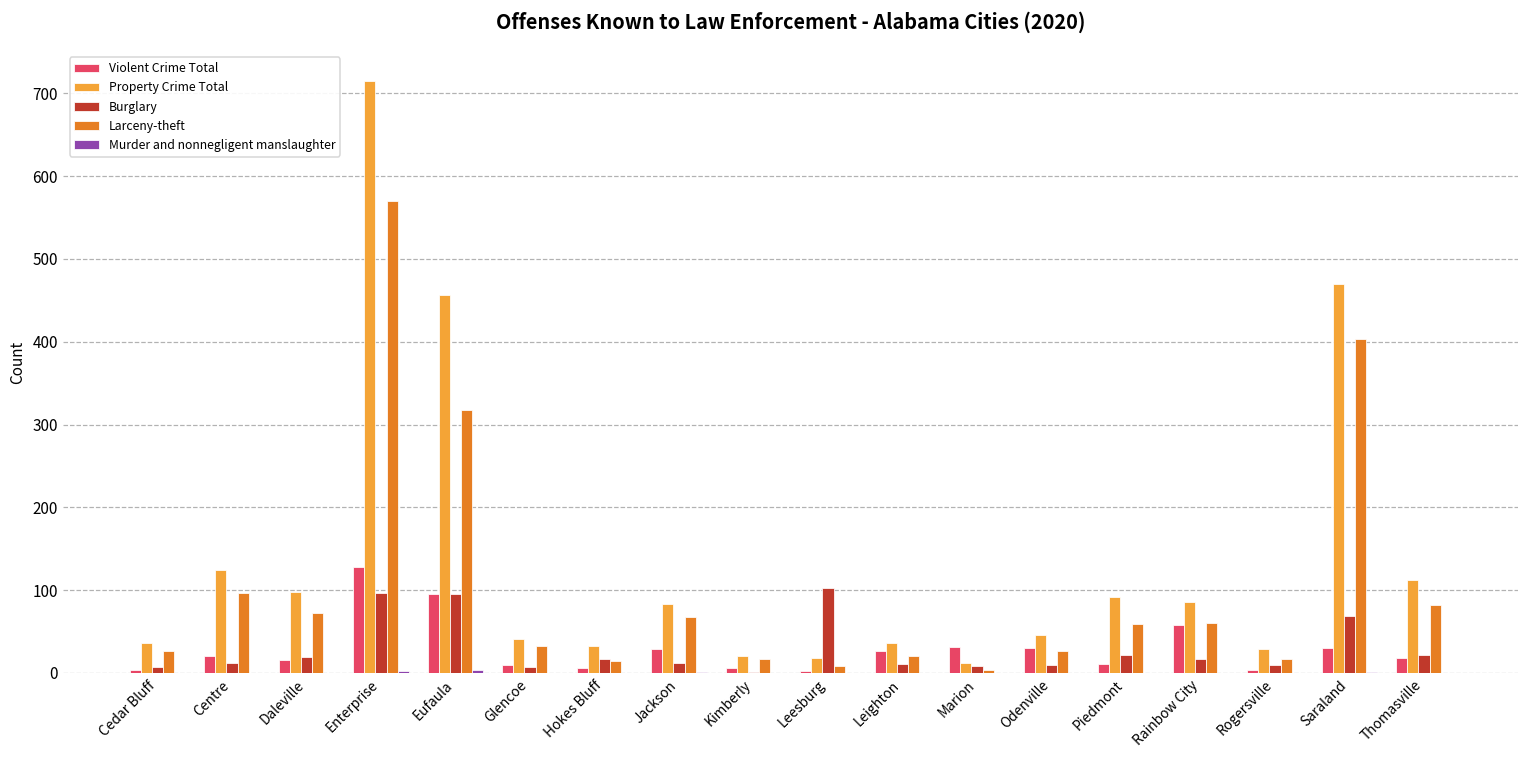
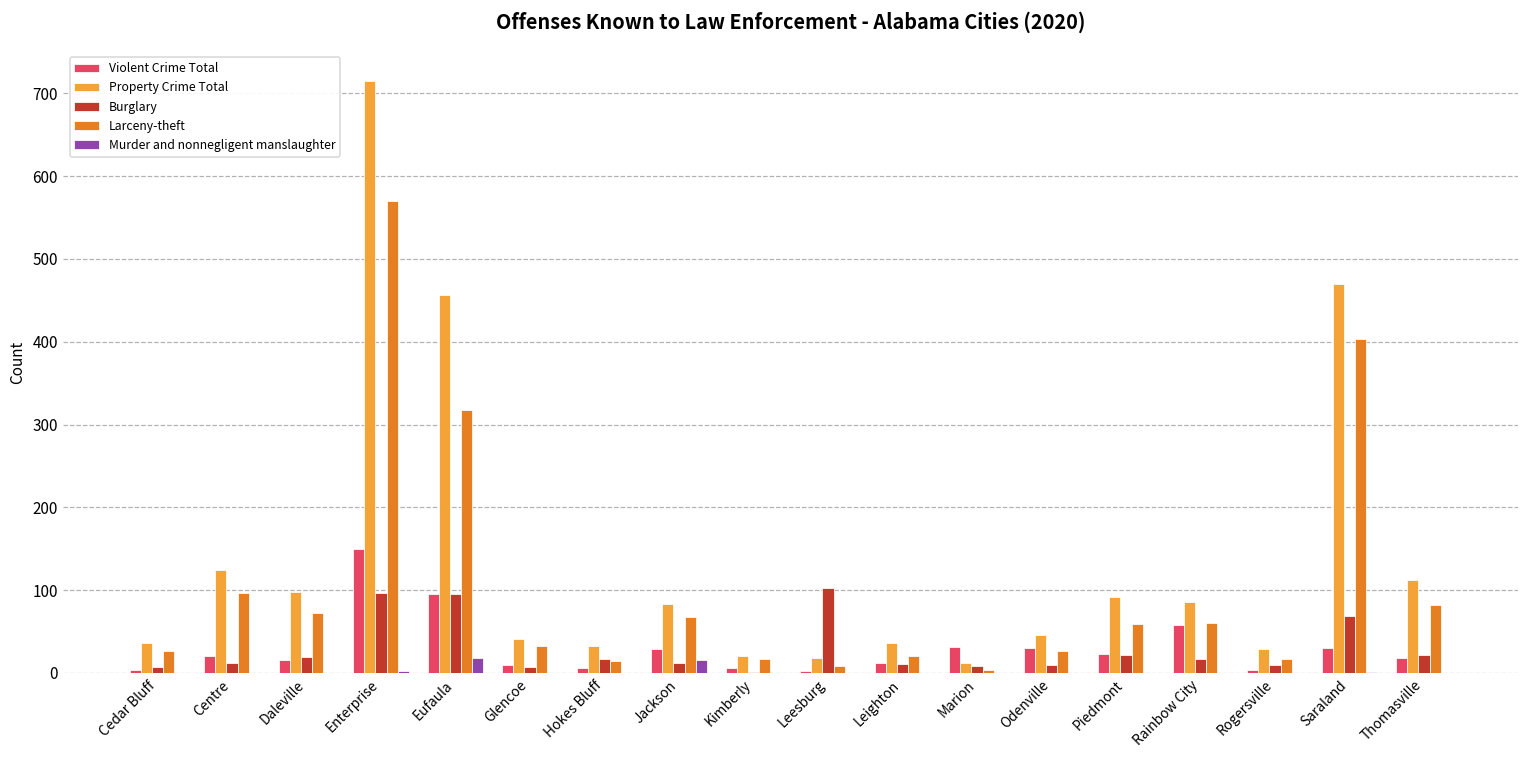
  {
    "Violent Crime Total": {
      "Cedar Bluff": 0,
      "Centre": 20,
      "Daleville": 20,
-     "Enterprise": 130,
+     "Enterprise": 150,
      "Eufaula": 100,
      "Glencoe": 10,
      "Hokes Bluff": 10,
      "Jackson": 30,
      "Kimberly": 10,
-     "Leighton": 30,
+     "Leighton": 10,
      "Marion": 30,
      "Odenville": 30,
-     "Piedmont": 10,
+     "Piedmont": 20,
      "Rainbow City": 60,
      "Rogersville": 0,
      "Saraland": 30,
      "Thomasville": 20
    },
    "Burglary": {
      "Cedar Bluff": 10,
      "Centre": 10,
      "Daleville": 20,
      "Enterprise": 100,
      "Eufaula": 100,
      "Glencoe": 10,
      "Hokes Bluff": 20,
      "Jackson": 10,
      "Leesburg": 100,
      "Leighton": 10,
      "Marion": 10,
      "Odenville": 10,
      "Piedmont": 20,
      "Rainbow City": 20,
      "Rogersville": 10,
      "Saraland": 70,
      "Thomasville": 20
    },
    "Murder and nonnegligent manslaughter": {
      "Cedar Bluff": 0,
      "Centre": 0,
      "Daleville": 0,
-     "Eufaula": 0,
+     "Eufaula": 20,
      "Glencoe": 0,
      "Hokes Bluff": 0,
-     "Jackson": 0,
+     "Jackson": 20,
      "Kimberly": 0,
      "Leesburg": 0,
      "Leighton": 0,
      "Marion": 0,
      "Odenville": 0,
      "Piedmont": 0,
      "Rainbow City": 0,
      "Rogersville": 0,
      "Thomasville": 0
    }
  }
